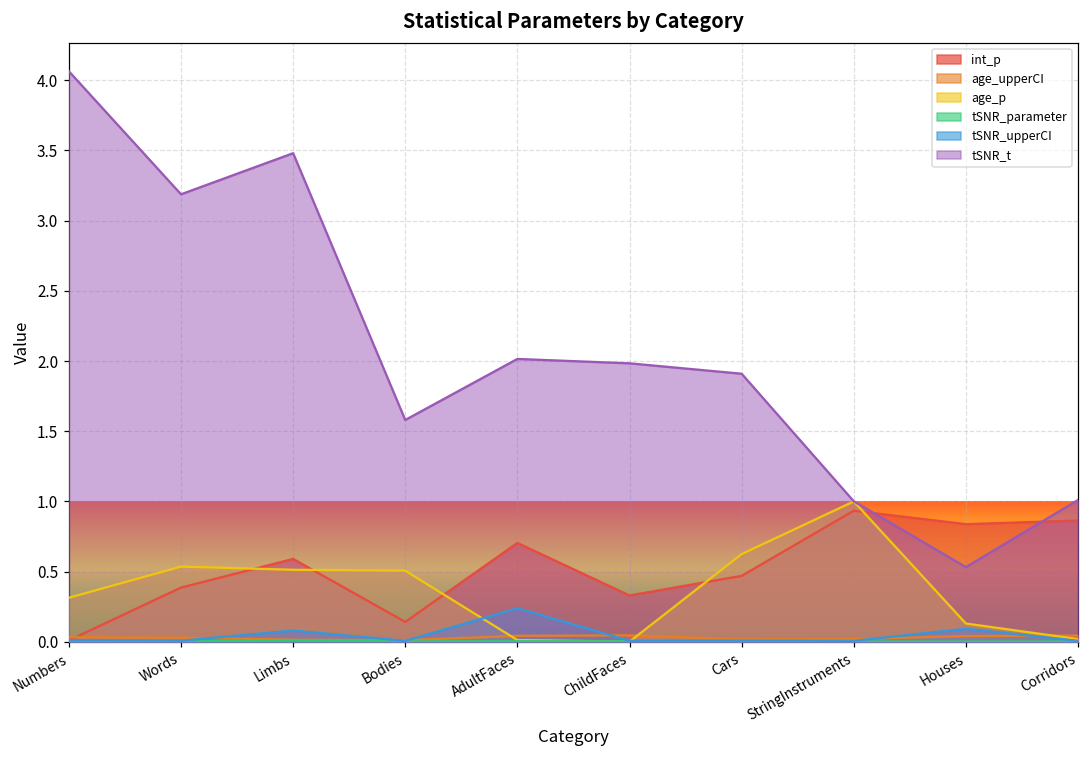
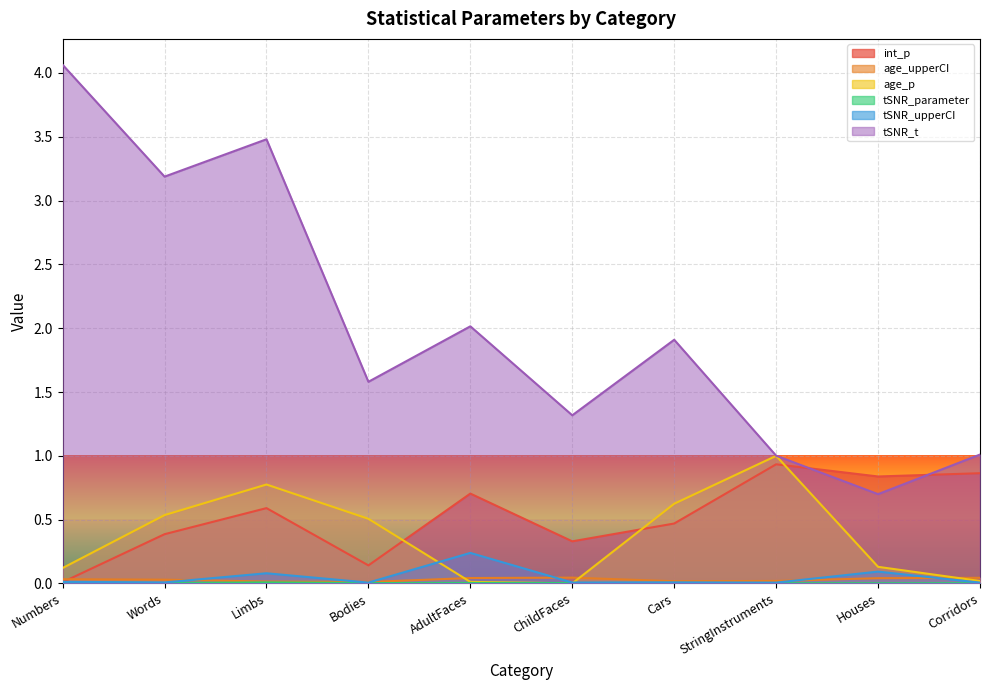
  {
    "age_p": {
-     "Numbers": 0.31,
+     "Numbers": 0.12,
      "Words": 0.54,
-     "Limbs": 0.51,
+     "Limbs": 0.78,
      "Bodies": 0.51,
      "Cars": 0.62,
      "Houses": 0.13
    },
    "tSNR_parameter": {
      "Houses": 0.00
    },
    "tSNR_upperCI": {
      "Limbs": 0.08,
      "AdultFaces": 0.24,
      "Houses": 0.09
    },
    "tSNR_t": {
      "Numbers": 4.06,
      "Words": 3.19,
      "Limbs": 3.48,
      "Bodies": 1.58,
      "AdultFaces": 2.01,
-     "ChildFaces": 1.98,
+     "ChildFaces": 1.32,
      "Cars": 1.91,
-     "Houses": 0.53,
+     "Houses": 0.70,
      "Corridors": 1.01
    }
  }
